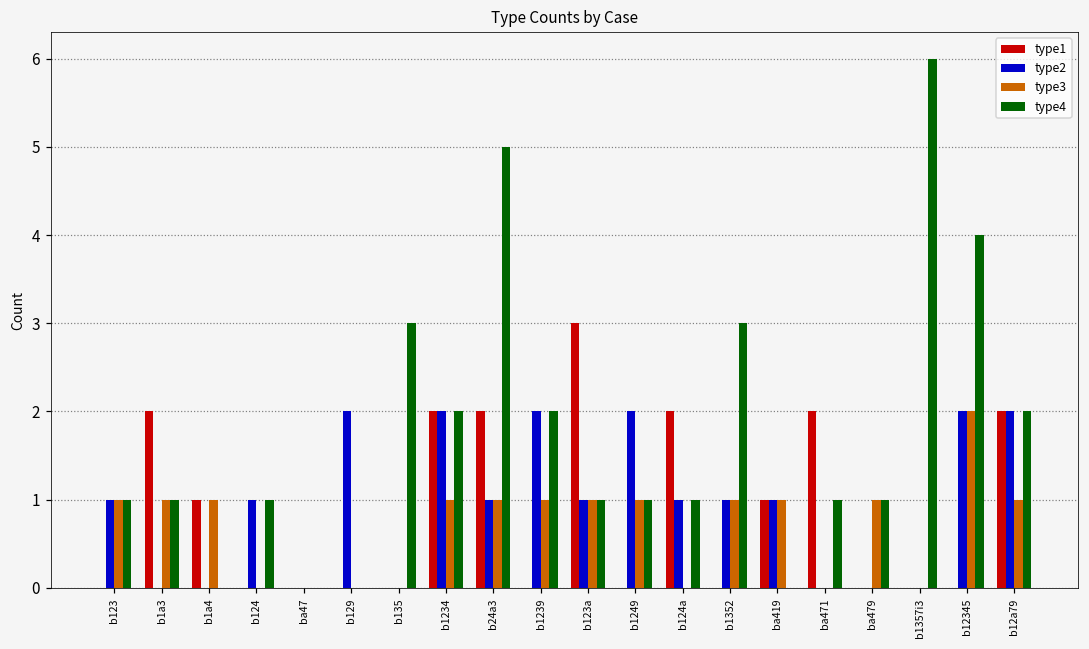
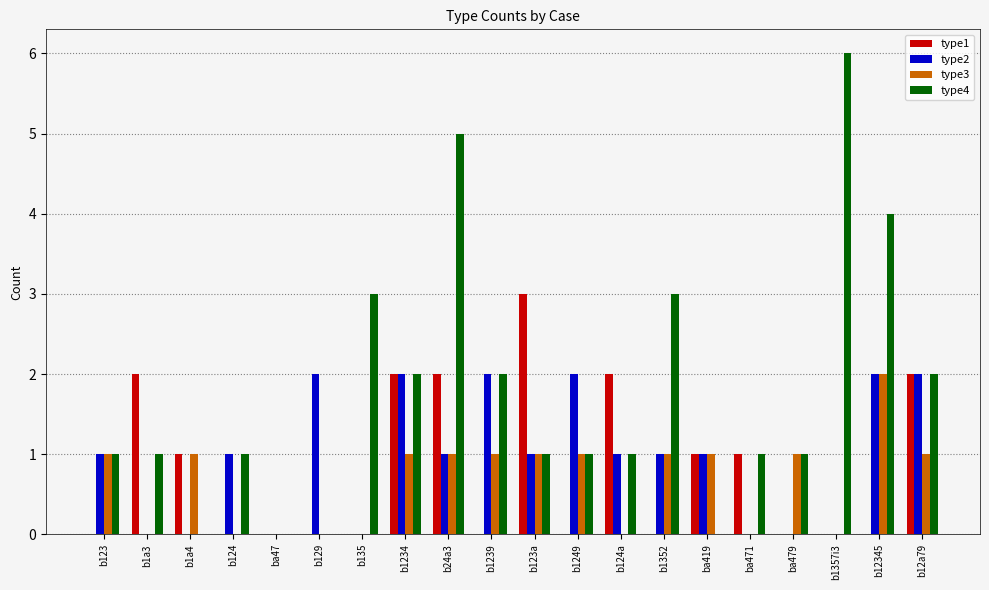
  {
    "type1": {
      "b123": 0,
      "b1a3": 2,
      "b1a4": 1,
      "b124": 0,
      "ba47": 0,
      "b129": 0,
      "b135": 0,
      "b1234": 2,
      "b24a3": 2,
      "b1239": 0,
      "b123a": 3,
      "b1249": 0,
      "b124a": 2,
      "b1352": 0,
      "ba419": 1,
-     "ba471": 2,
+     "ba471": 1,
      "ba479": 0,
      "b1357i3": 0,
      "b12345": 0,
      "b12a79": 2
    },
    "type2": {
      "b123": 1,
      "b1a3": 0,
      "b1a4": 0,
      "b124": 1,
      "ba47": 0,
      "b129": 2,
      "b135": 0,
      "b1234": 2,
      "b24a3": 1,
      "b1239": 2,
      "b123a": 1,
      "b1249": 2,
      "b124a": 1,
      "b1352": 1,
      "ba419": 1,
      "ba471": 0,
      "ba479": 0,
      "b1357i3": 0,
      "b12345": 2,
      "b12a79": 2
    },
    "type3": {
      "b123": 1,
-     "b1a3": 1,
+     "b1a3": 0,
      "b1a4": 1,
      "b124": 0,
      "ba47": 0,
      "b129": 0,
      "b135": 0,
      "b1234": 1,
      "b24a3": 1,
      "b1239": 1,
      "b123a": 1,
      "b1249": 1,
      "b124a": 0,
      "b1352": 1,
      "ba419": 1,
      "ba471": 0,
      "ba479": 1,
      "b1357i3": 0,
      "b12345": 2,
      "b12a79": 1
    },
    "type4": {
      "b123": 1,
      "b1a3": 1,
      "b1a4": 0,
      "b124": 1,
      "ba47": 0,
      "b129": 0,
      "b135": 3,
      "b1234": 2,
      "b24a3": 5,
      "b1239": 2,
      "b123a": 1,
      "b1249": 1,
      "b124a": 1,
      "b1352": 3,
      "ba419": 0,
      "ba471": 1,
      "ba479": 1,
      "b1357i3": 6,
      "b12345": 4,
      "b12a79": 2
    }
  }
